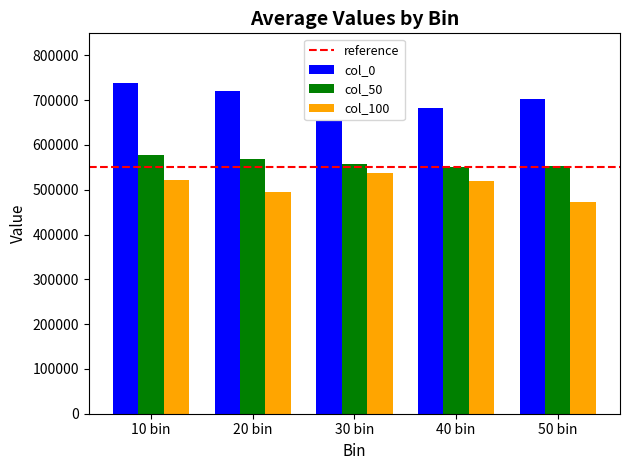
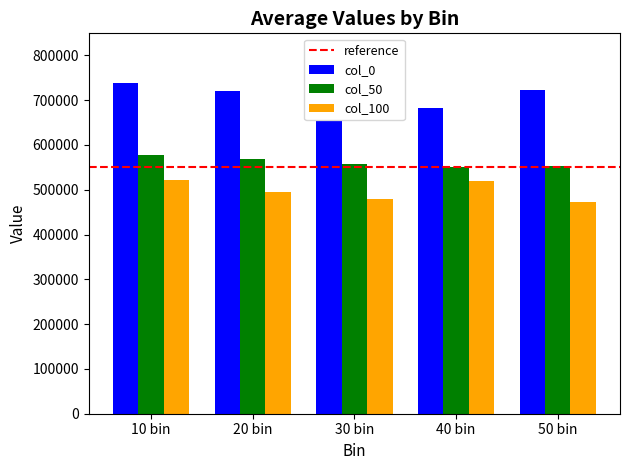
  {
    "col_0": {
      "10 bin": 740000,
      "20 bin": 720000,
      "30 bin": 650000,
      "40 bin": 680000,
-     "50 bin": 700000
+     "50 bin": 720000
    },
    "col_50": {
      "10 bin": 580000,
      "20 bin": 570000,
      "30 bin": 560000,
      "40 bin": 550000,
      "50 bin": 550000
    },
    "col_100": {
      "10 bin": 520000,
      "20 bin": 490000,
-     "30 bin": 540000,
+     "30 bin": 480000,
      "40 bin": 520000,
      "50 bin": 470000
    }
  }
